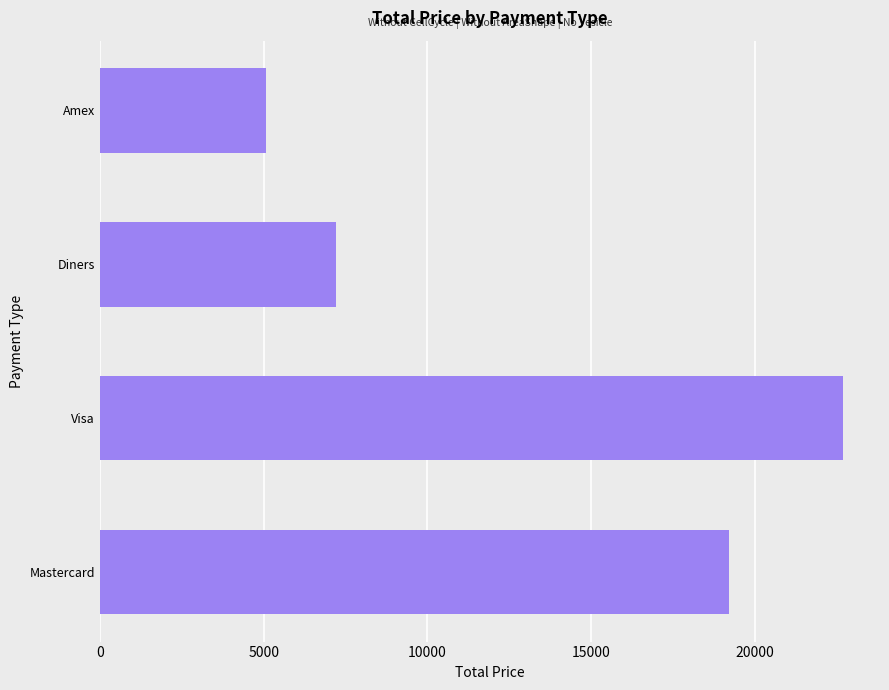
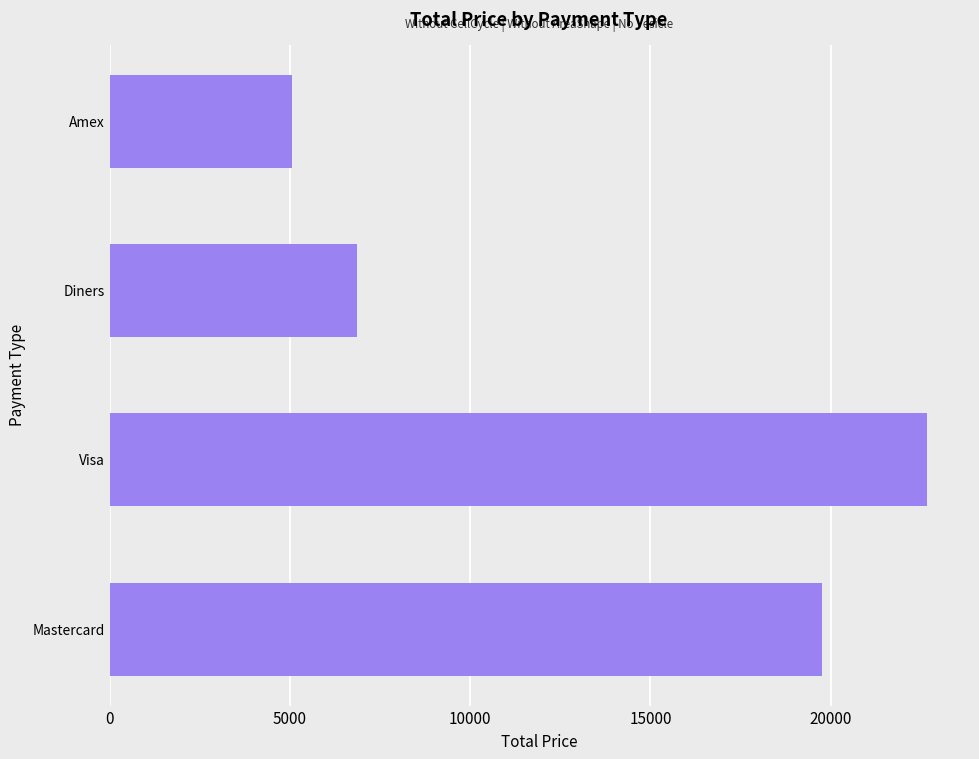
  {
    "Amex": 5100,
-   "Diners": 7200,
+   "Diners": 6900,
    "Visa": 22700,
-   "Mastercard": 19200
+   "Mastercard": 19800
  }
